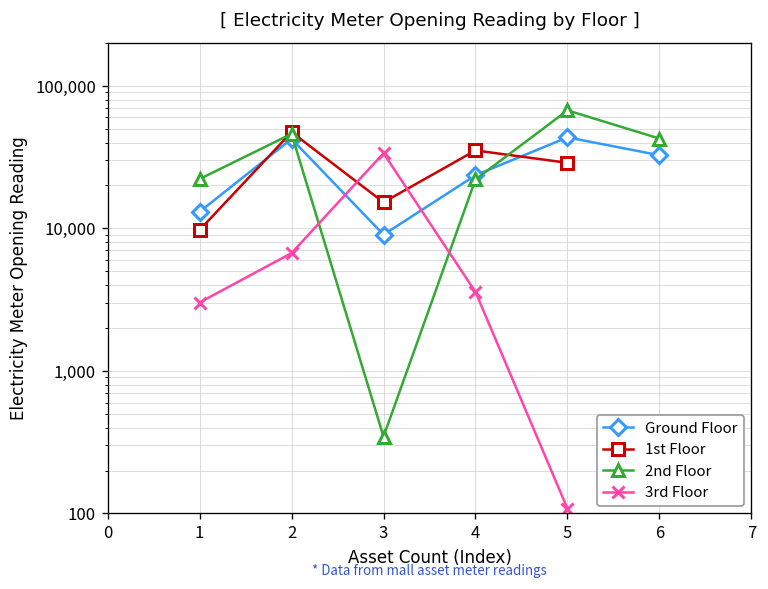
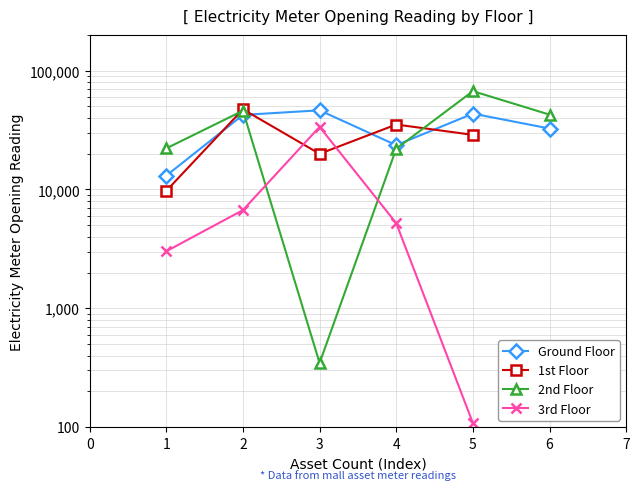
  {
    "Ground Floor": {
      "1": "13,000",
      "2": "42,000",
-     "3": "9,000",
+     "3": "46,000",
      "4": "24,000",
      "5": "44,000",
      "6": "33,000"
    },
    "1st Floor": {
      "1": "10,000",
-     "3": "15,000",
+     "3": "20,000",
      "4": "35,000",
      "5": "29,000"
    },
    "2nd Floor": {
      "1": "22,000",
      "3": "350",
      "4": "22,000",
      "5": "70,000",
      "6": "43,000"
    },
    "3rd Floor": {
      "1": "3,000",
      "2": "7,000",
      "3": "34,000",
-     "4": "3,600",
+     "4": "5,000",
      "5": "110"
    }
  }
